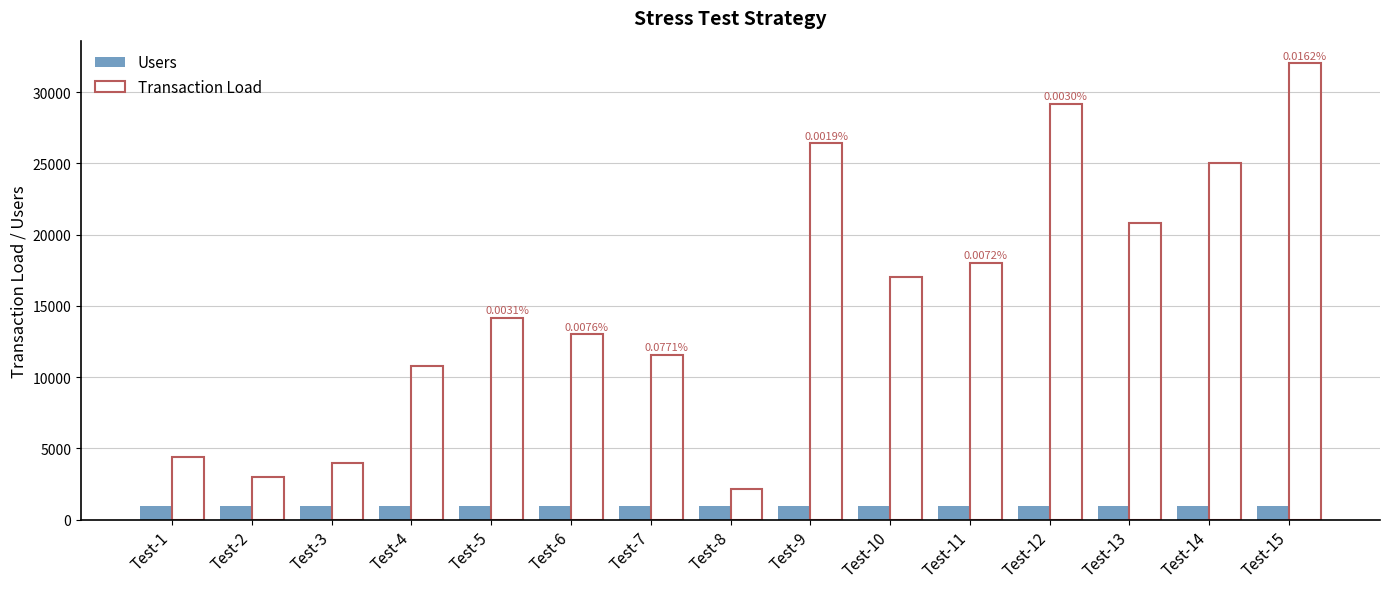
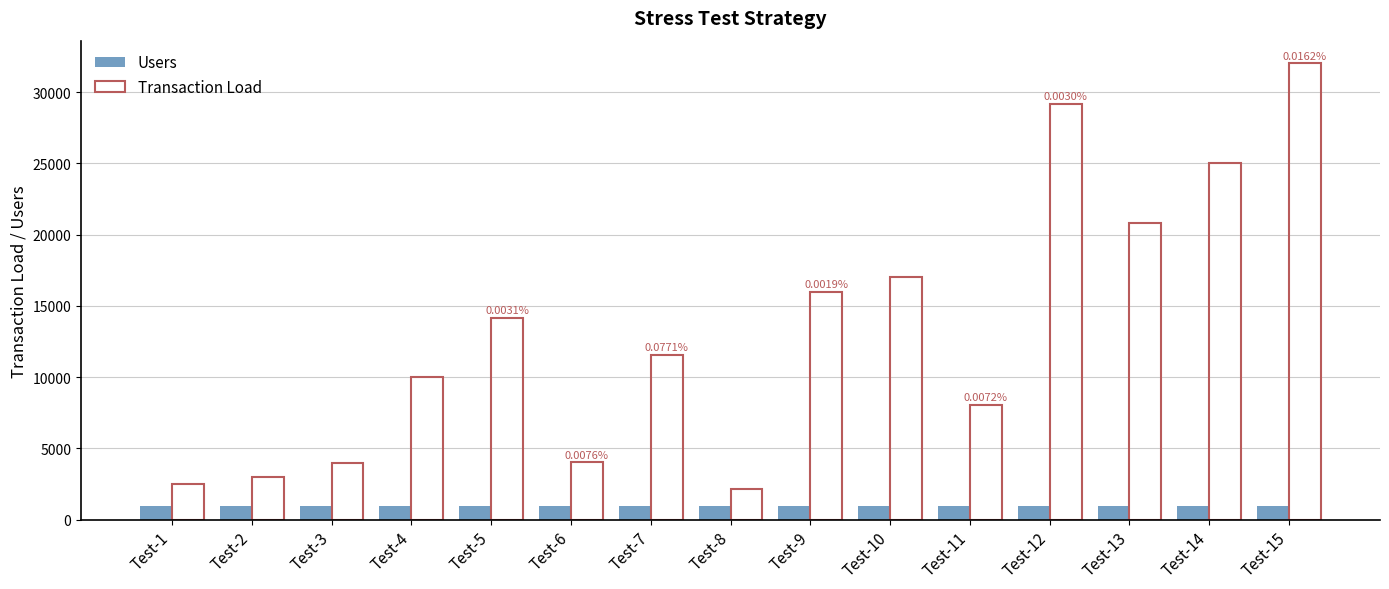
  {
    "Users": {
      "Test-1": 1000,
      "Test-2": 1000,
      "Test-3": 1000,
      "Test-4": 1000,
      "Test-5": 1000,
      "Test-6": 1000,
      "Test-7": 1000,
      "Test-8": 1000,
      "Test-9": 1000,
      "Test-10": 1000,
      "Test-11": 1000,
      "Test-12": 1000,
      "Test-13": 1000,
      "Test-14": 1000,
      "Test-15": 1000
    },
    "Transaction Load": {
-     "Test-1": 4400,
+     "Test-1": 2500,
      "Test-2": 3000,
      "Test-3": 4000,
-     "Test-4": 10800,
-     "Test-6": 13000,
+     "Test-4": 10000,
+     "Test-6": 4000,
      "Test-8": 2200,
-     "Test-9": 26400,
+     "Test-9": 16000,
      "Test-10": 17000,
-     "Test-11": 18000,
+     "Test-11": 8100,
      "Test-13": 20800,
      "Test-14": 25000
    }
  }
